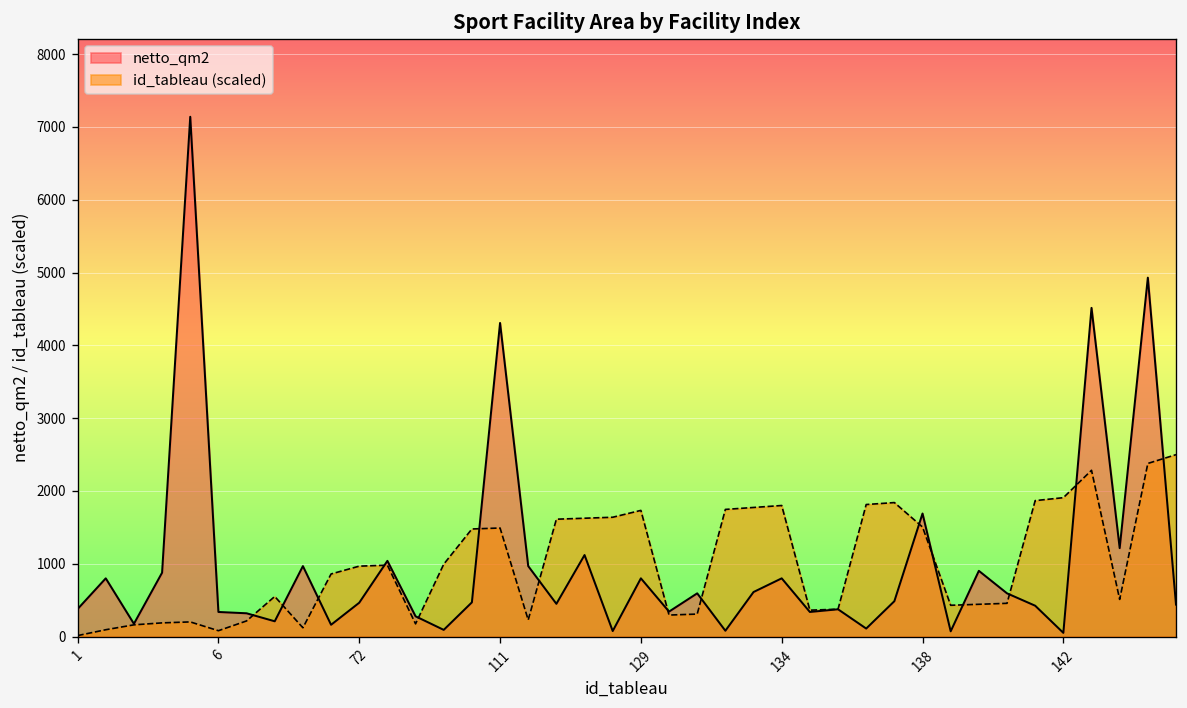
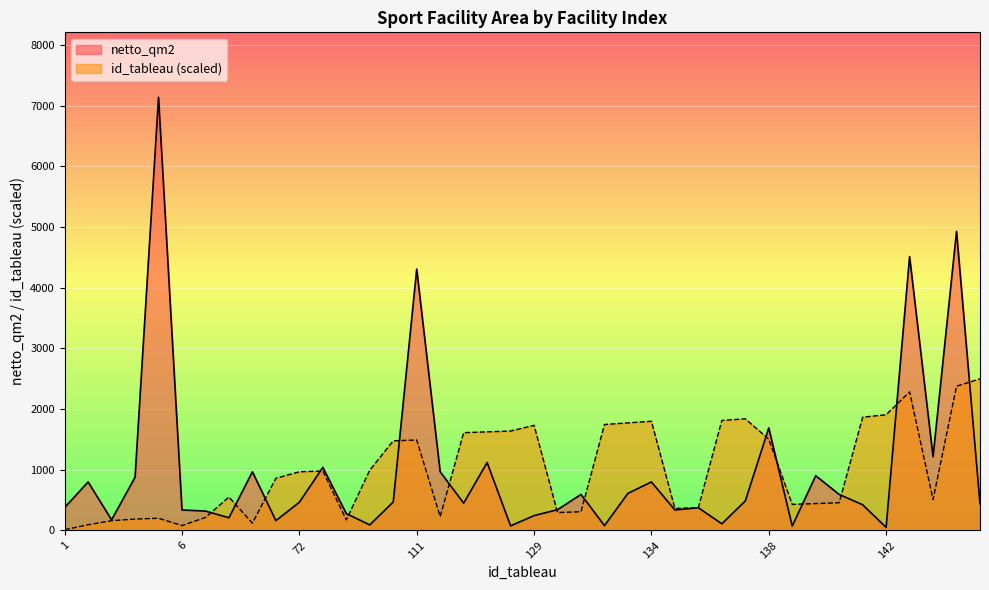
  {
    "netto_qm2": {
      "1": 400,
      "6": 300,
      "72": 500,
      "111": 4300,
-     "129": 800,
+     "129": 200,
      "134": 800,
      "138": 1700,
      "142": 100
    },
    "id_tableau (scaled)": {
      "1": 0,
      "6": 100,
      "72": 1000,
      "111": 1500,
      "129": 1700,
      "134": 1800,
      "138": 1500,
      "142": 1900
    }
  }
